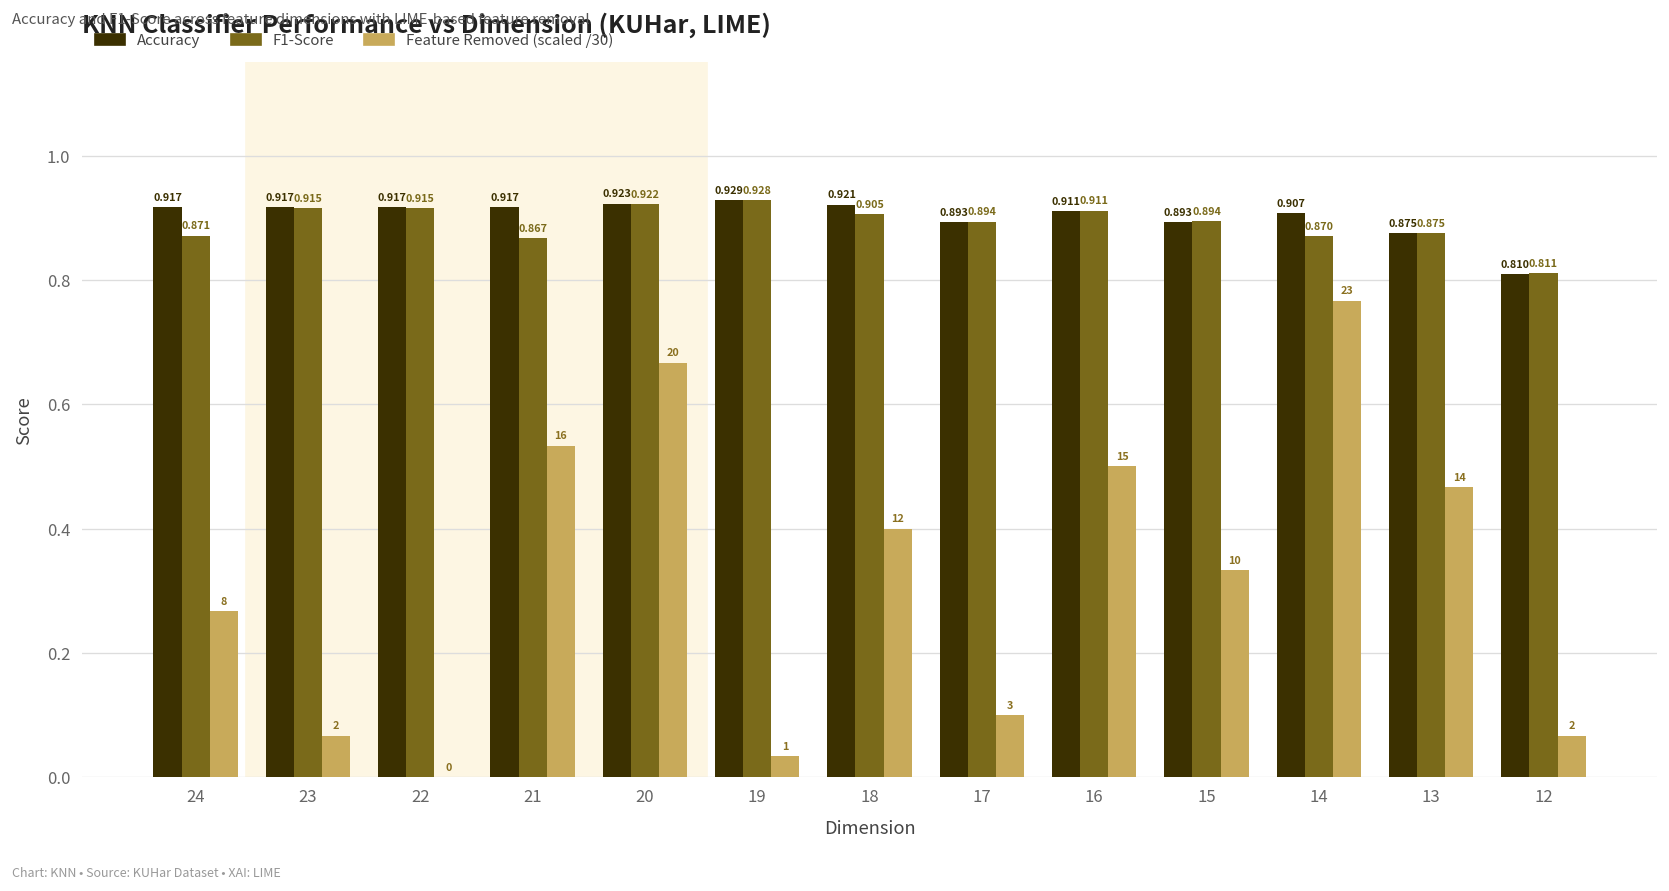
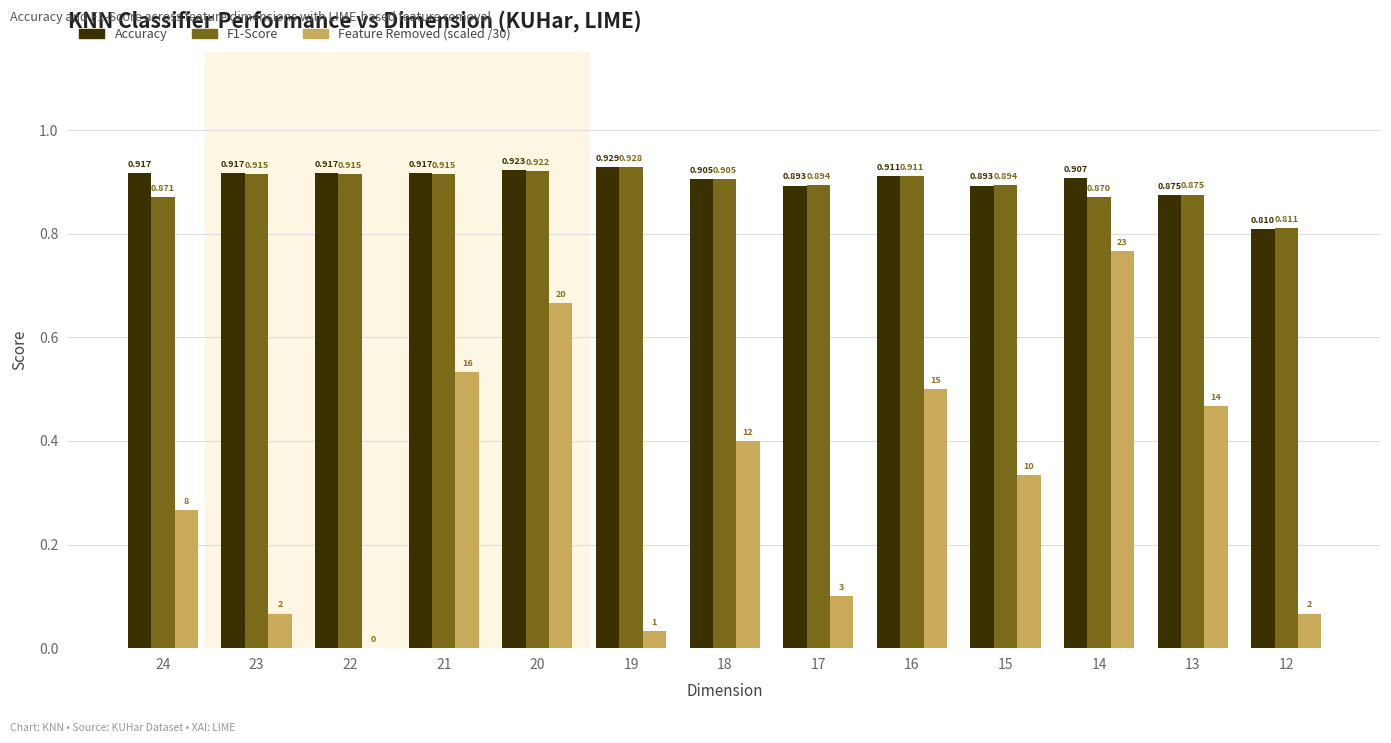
  {
    "Accuracy": {
      "24": 0.917,
      "23": 0.917,
      "22": 0.917,
      "21": 0.917,
      "20": 0.923,
      "19": 0.929,
-     "18": 0.921,
+     "18": 0.905,
      "17": 0.893,
      "16": 0.911,
      "15": 0.893,
      "14": 0.907,
      "13": 0.875,
      "12": 0.810
    },
    "F1-Score": {
      "24": 0.871,
      "23": 0.915,
      "22": 0.915,
-     "21": 0.867,
+     "21": 0.915,
      "20": 0.922,
      "19": 0.928,
      "18": 0.905,
      "17": 0.894,
      "16": 0.911,
      "15": 0.894,
      "14": 0.870,
      "13": 0.875,
      "12": 0.811
    },
    "Feature Removed (scaled /30)": {
      "22": 0
    }
  }
